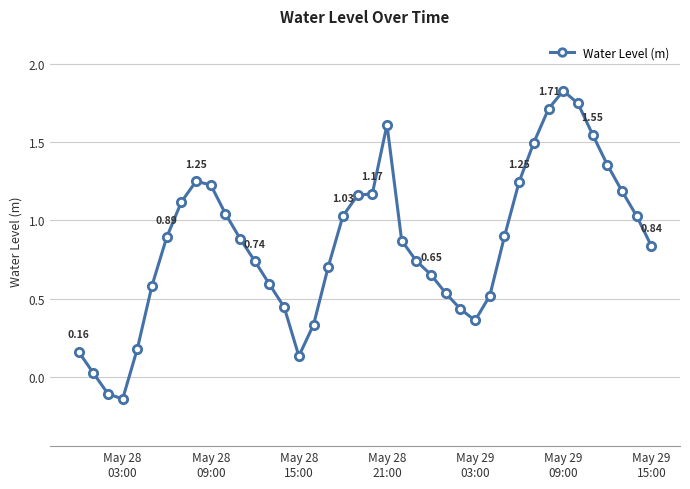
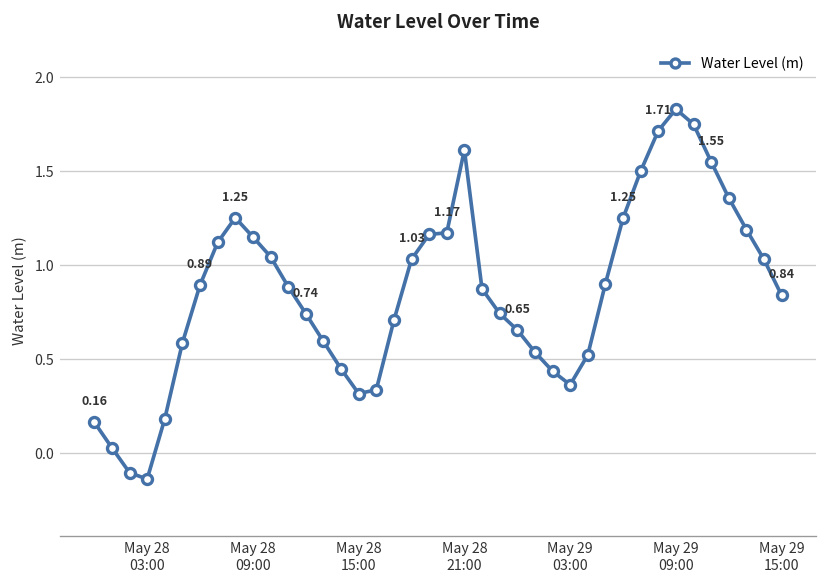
  {
    "May 28 03:00": -0.14,
-   "May 28 09:00": 1.23,
-   "May 28 15:00": 0.14,
+   "May 28 09:00": 1.15,
+   "May 28 15:00": 0.32,
    "May 28 21:00": 1.61,
    "May 29 03:00": 0.36
  }
